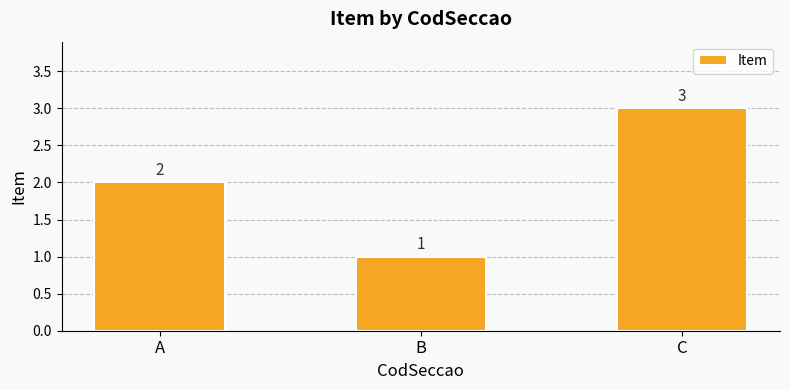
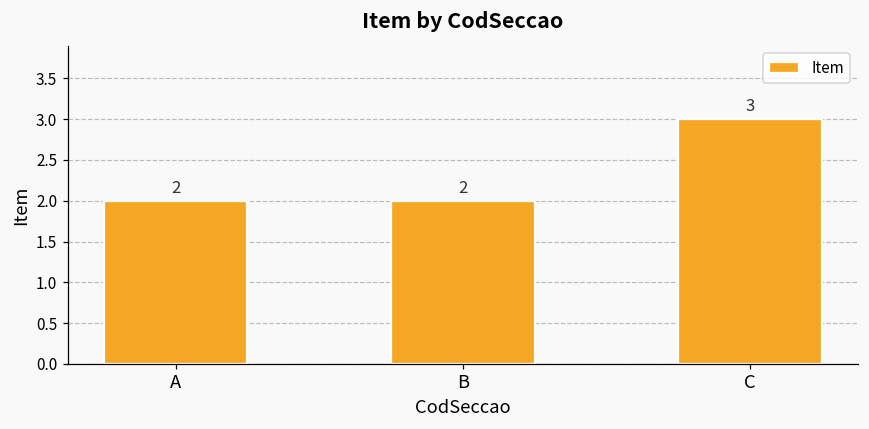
  {
    "A": 2,
-   "B": 1,
+   "B": 2,
    "C": 3
  }
